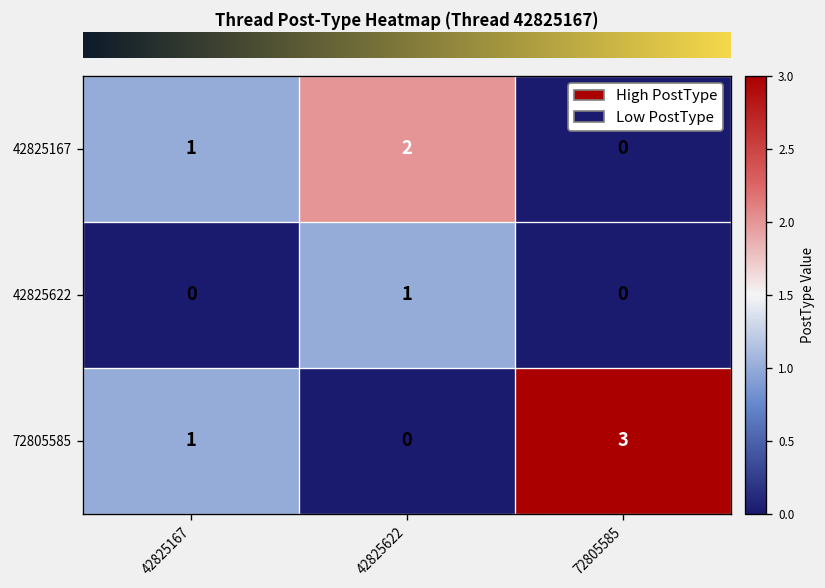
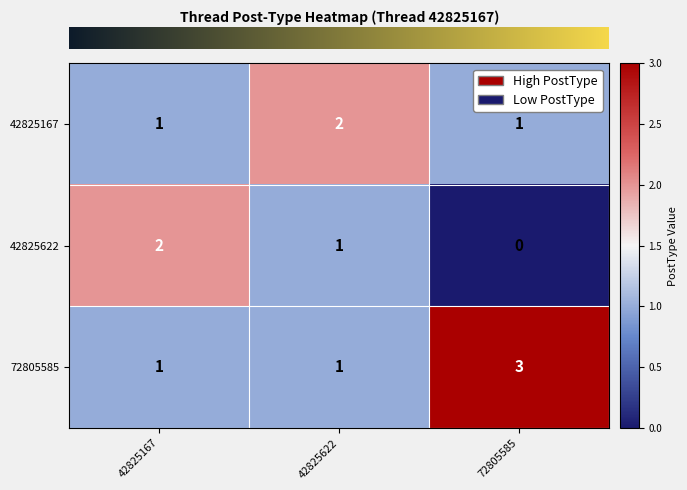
  {
    "42825167": {
      "42825167": 1,
      "42825622": 2,
-     "72805585": 0
+     "72805585": 1
    },
    "42825622": {
-     "42825167": 0,
+     "42825167": 2,
      "42825622": 1,
      "72805585": 0
    },
    "72805585": {
      "42825167": 1,
-     "42825622": 0,
+     "42825622": 1,
      "72805585": 3
    }
  }
